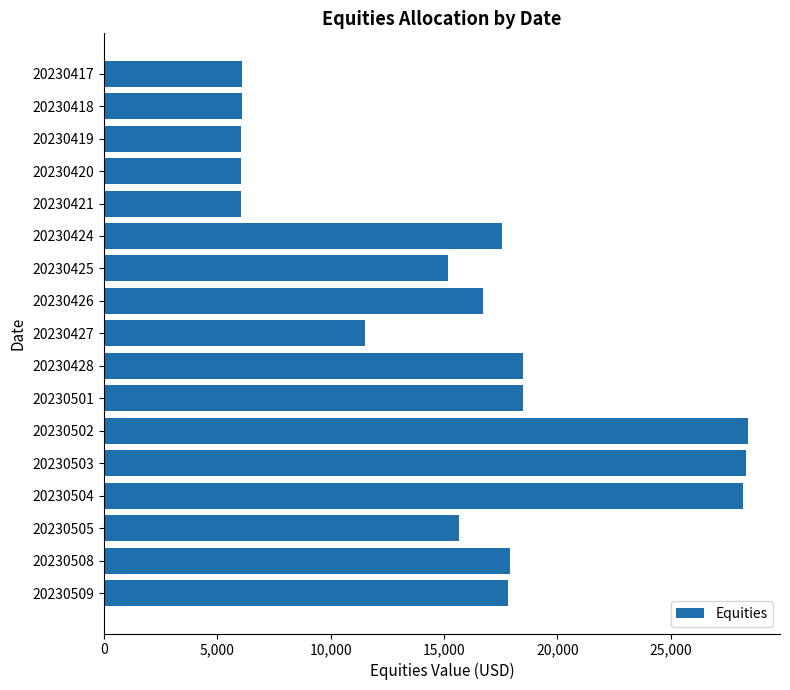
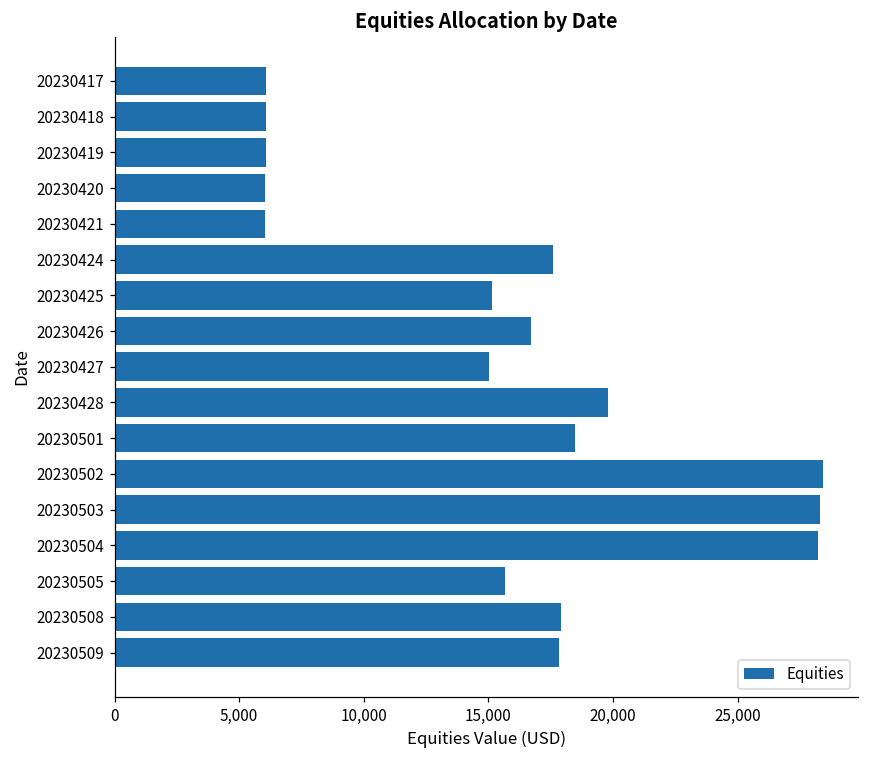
  {
    "20230417": "6,100",
    "20230418": "6,100",
    "20230419": "6,100",
    "20230420": "6,000",
    "20230421": "6,000",
    "20230424": "17,600",
    "20230425": "15,200",
    "20230426": "16,700",
-   "20230427": "11,500",
-   "20230428": "18,500",
+   "20230427": "15,000",
+   "20230428": "19,800",
    "20230501": "18,500",
    "20230502": "28,400",
    "20230503": "28,300",
    "20230504": "28,200",
    "20230505": "15,700",
    "20230508": "17,900",
    "20230509": "17,800"
  }
